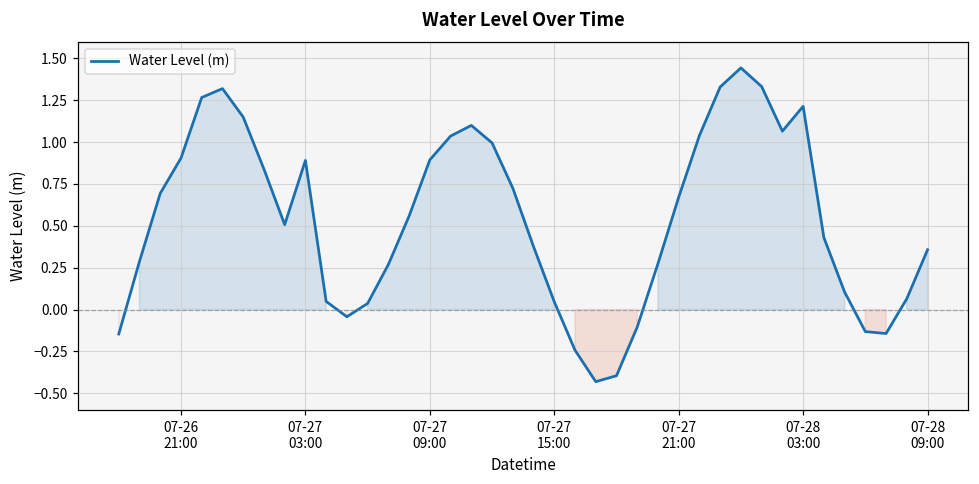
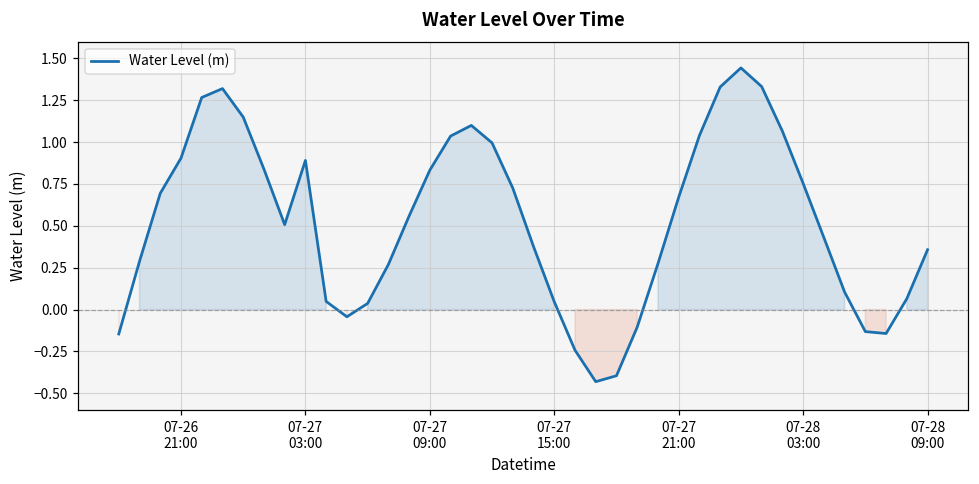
  {
    "07-26 21:00": 0.90,
    "07-27 03:00": 0.89,
-   "07-27 09:00": 0.89,
+   "07-27 09:00": 0.83,
    "07-27 15:00": 0.05,
    "07-27 21:00": 0.67,
-   "07-28 03:00": 1.21,
+   "07-28 03:00": 0.75,
    "07-28 09:00": 0.36
  }
